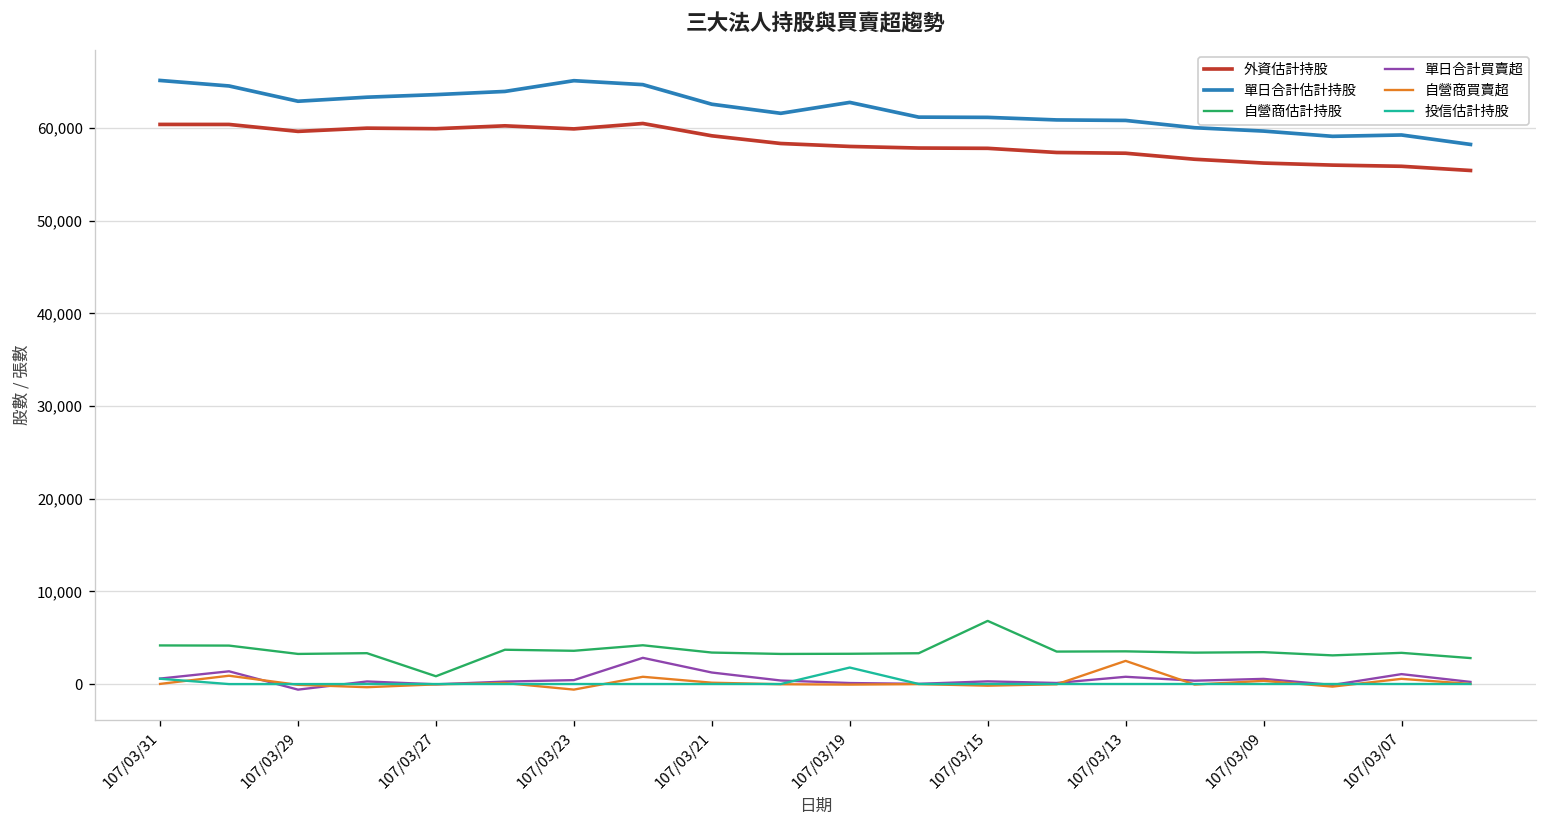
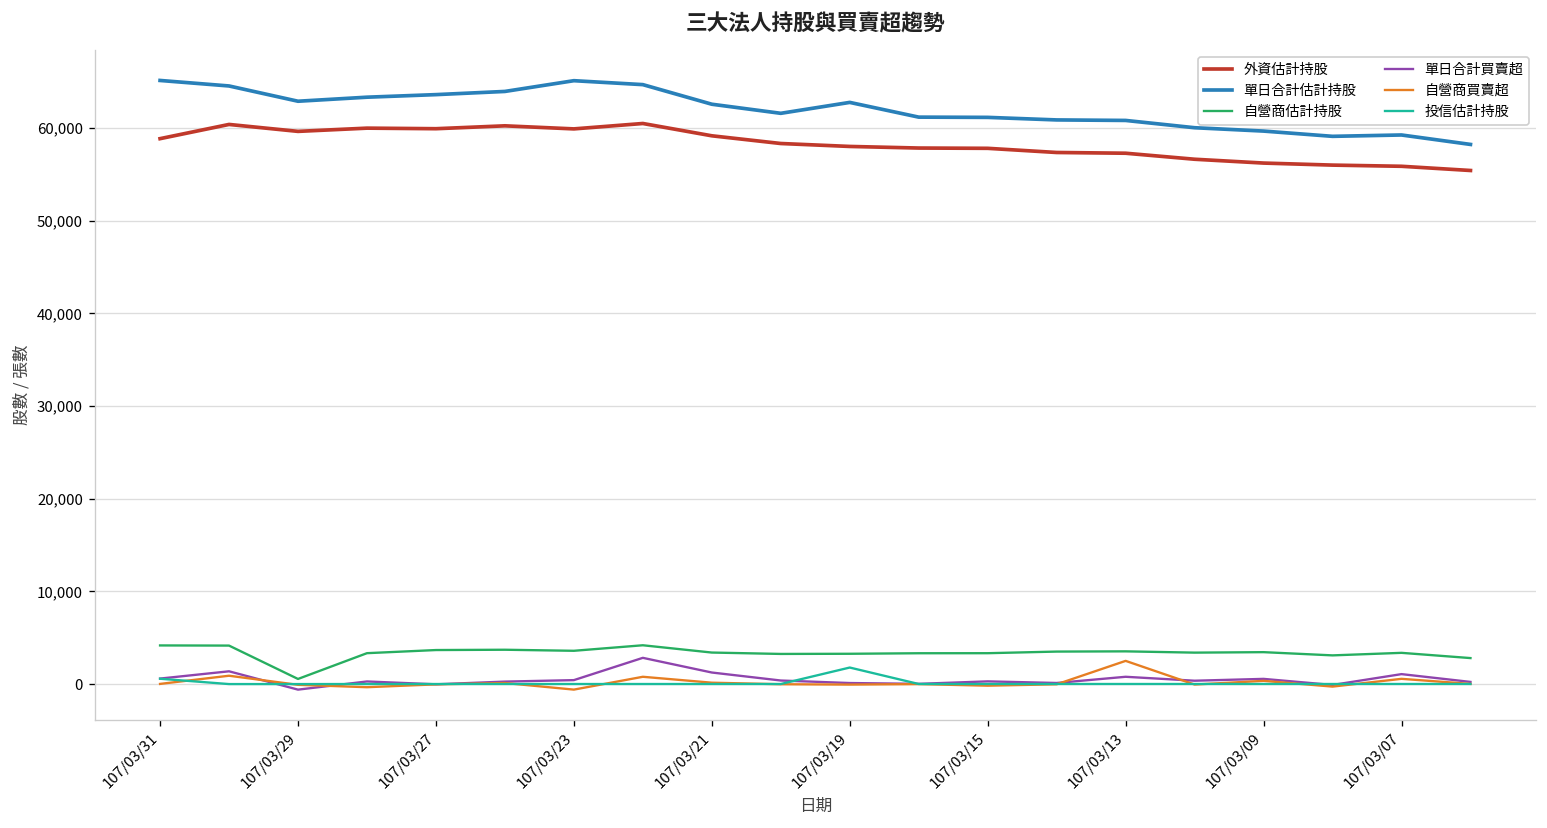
  {
    "外資估計持股": {
-     "107/03/31": "60,000",
+     "107/03/31": "59,000",
      "107/03/29": "60,000",
      "107/03/27": "60,000",
      "107/03/23": "60,000",
      "107/03/21": "59,000",
      "107/03/19": "58,000",
      "107/03/15": "58,000",
      "107/03/13": "57,000",
      "107/03/09": "56,000",
      "107/03/07": "56,000"
    },
    "單日合計估計持股": {
      "107/03/31": "65,000",
      "107/03/29": "63,000",
      "107/03/27": "64,000",
      "107/03/23": "65,000",
      "107/03/21": "63,000",
      "107/03/19": "63,000",
      "107/03/15": "61,000",
      "107/03/13": "61,000",
      "107/03/09": "60,000",
      "107/03/07": "59,000"
    },
    "自營商估計持股": {
      "107/03/31": "4,000",
-     "107/03/29": "3,000",
-     "107/03/27": "1,000",
+     "107/03/29": "1,000",
+     "107/03/27": "4,000",
      "107/03/23": "4,000",
      "107/03/21": "3,000",
      "107/03/19": "3,000",
-     "107/03/15": "7,000",
+     "107/03/15": "3,000",
      "107/03/13": "4,000",
      "107/03/09": "3,000",
      "107/03/07": "3,000"
    },
    "單日合計買賣超": {
      "107/03/29": "-1,000",
      "107/03/23": "0",
      "107/03/21": "1,000",
      "107/03/13": "1,000",
      "107/03/07": "1,000"
    },
    "自營商買賣超": {
      "107/03/31": "0",
      "107/03/23": "-1,000",
      "107/03/13": "3,000",
      "107/03/07": "1,000"
    },
    "投信估計持股": {
      "107/03/23": "0",
      "107/03/19": "2,000",
      "107/03/13": "0",
      "107/03/09": "0",
      "107/03/07": "0"
    }
  }
